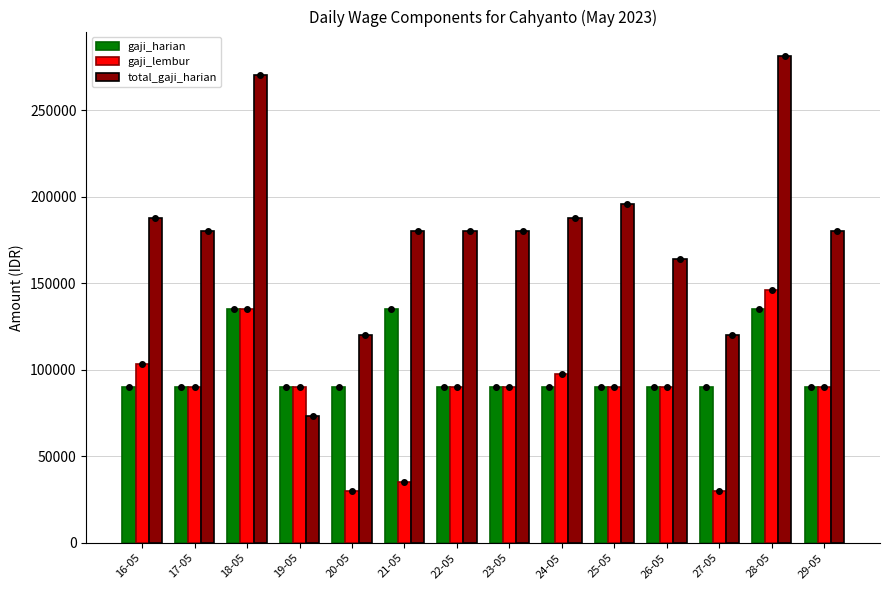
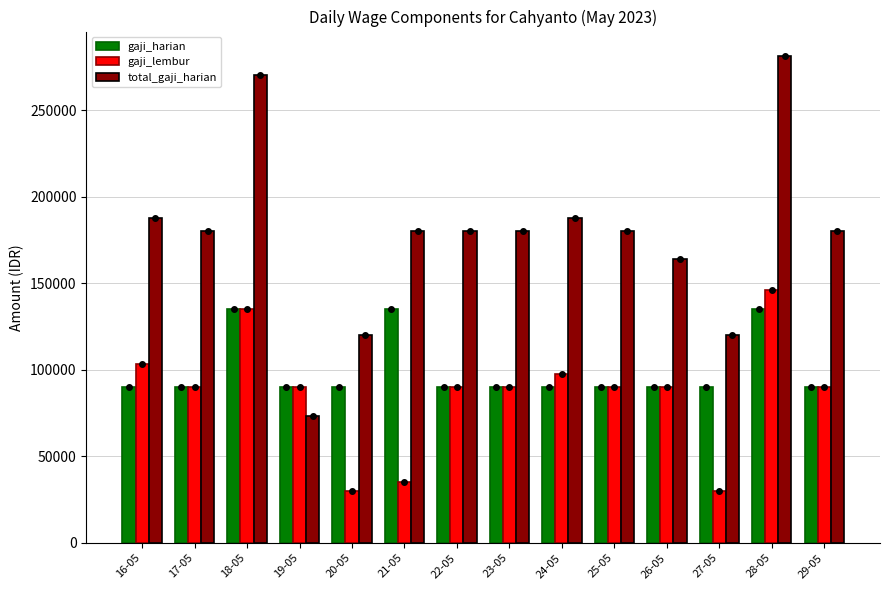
  {
    "gaji_harian": {
      "16-05": 90000,
      "17-05": 90000,
      "18-05": 135000,
      "19-05": 90000,
      "20-05": 90000,
      "21-05": 135000,
      "22-05": 90000,
      "23-05": 90000,
      "24-05": 90000,
      "25-05": 90000,
      "26-05": 90000,
      "27-05": 90000,
      "28-05": 135000,
      "29-05": 90000
    },
    "gaji_lembur": {
      "16-05": 103000,
      "17-05": 90000,
      "18-05": 135000,
      "19-05": 90000,
      "20-05": 30000,
      "21-05": 35000,
      "22-05": 90000,
      "23-05": 90000,
      "24-05": 98000,
      "25-05": 90000,
      "26-05": 90000,
      "27-05": 30000,
      "28-05": 146000,
      "29-05": 90000
    },
    "total_gaji_harian": {
      "16-05": 188000,
      "17-05": 180000,
      "18-05": 270000,
      "19-05": 73000,
      "20-05": 120000,
      "21-05": 180000,
      "22-05": 180000,
      "23-05": 180000,
      "24-05": 188000,
-     "25-05": 196000,
+     "25-05": 180000,
      "26-05": 164000,
      "27-05": 120000,
      "28-05": 281000,
      "29-05": 180000
    }
  }
